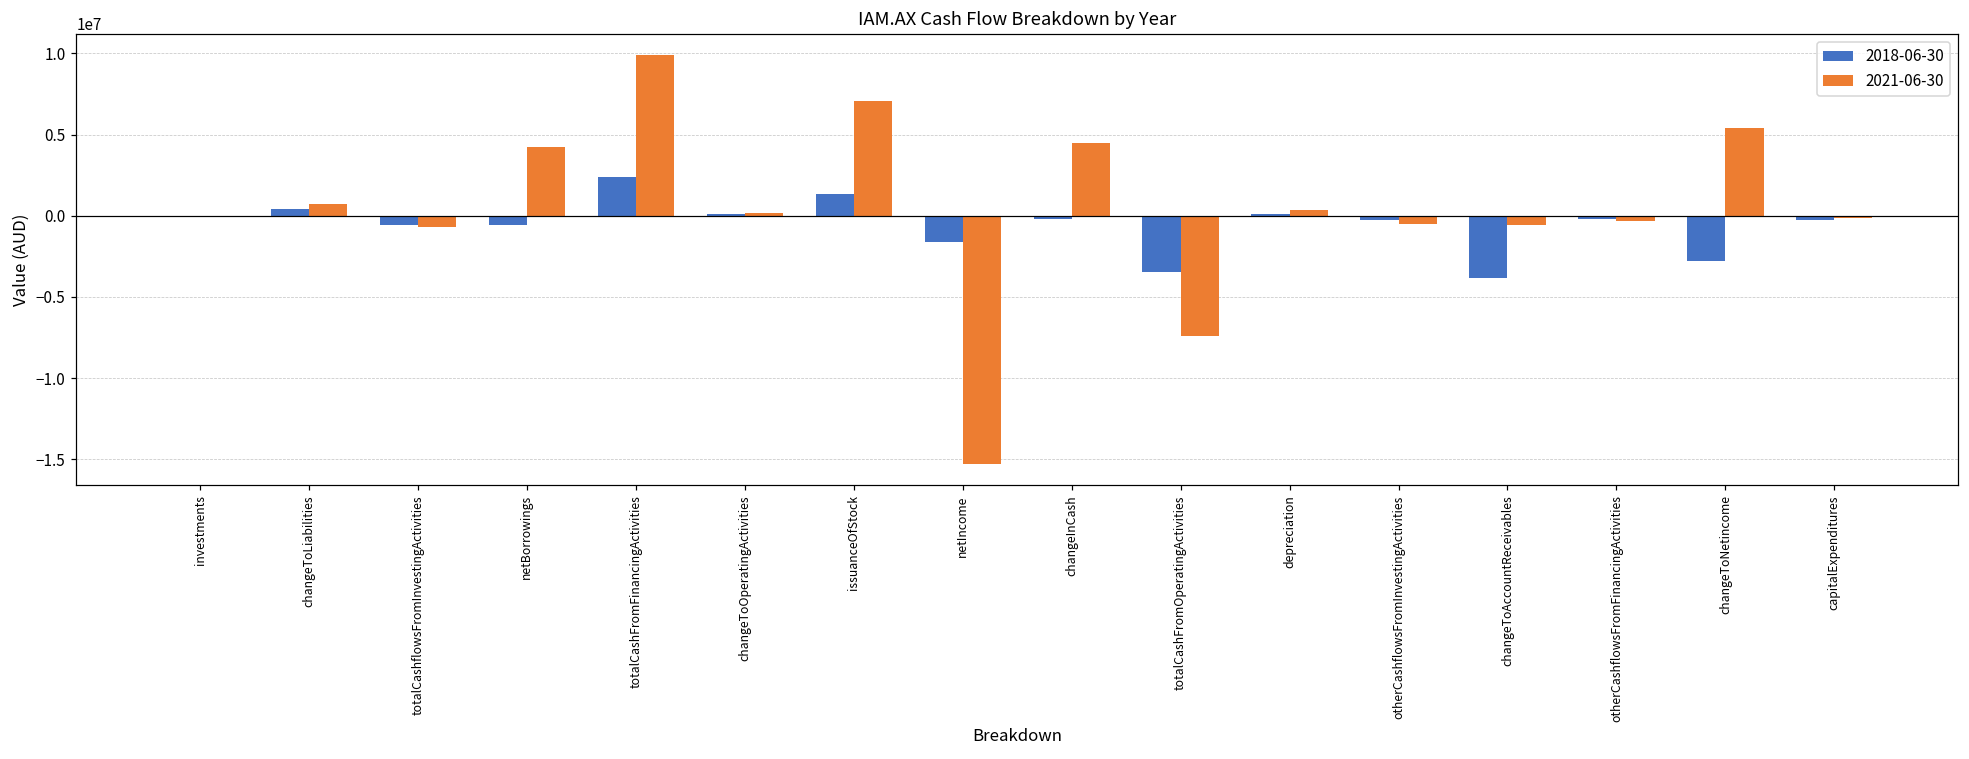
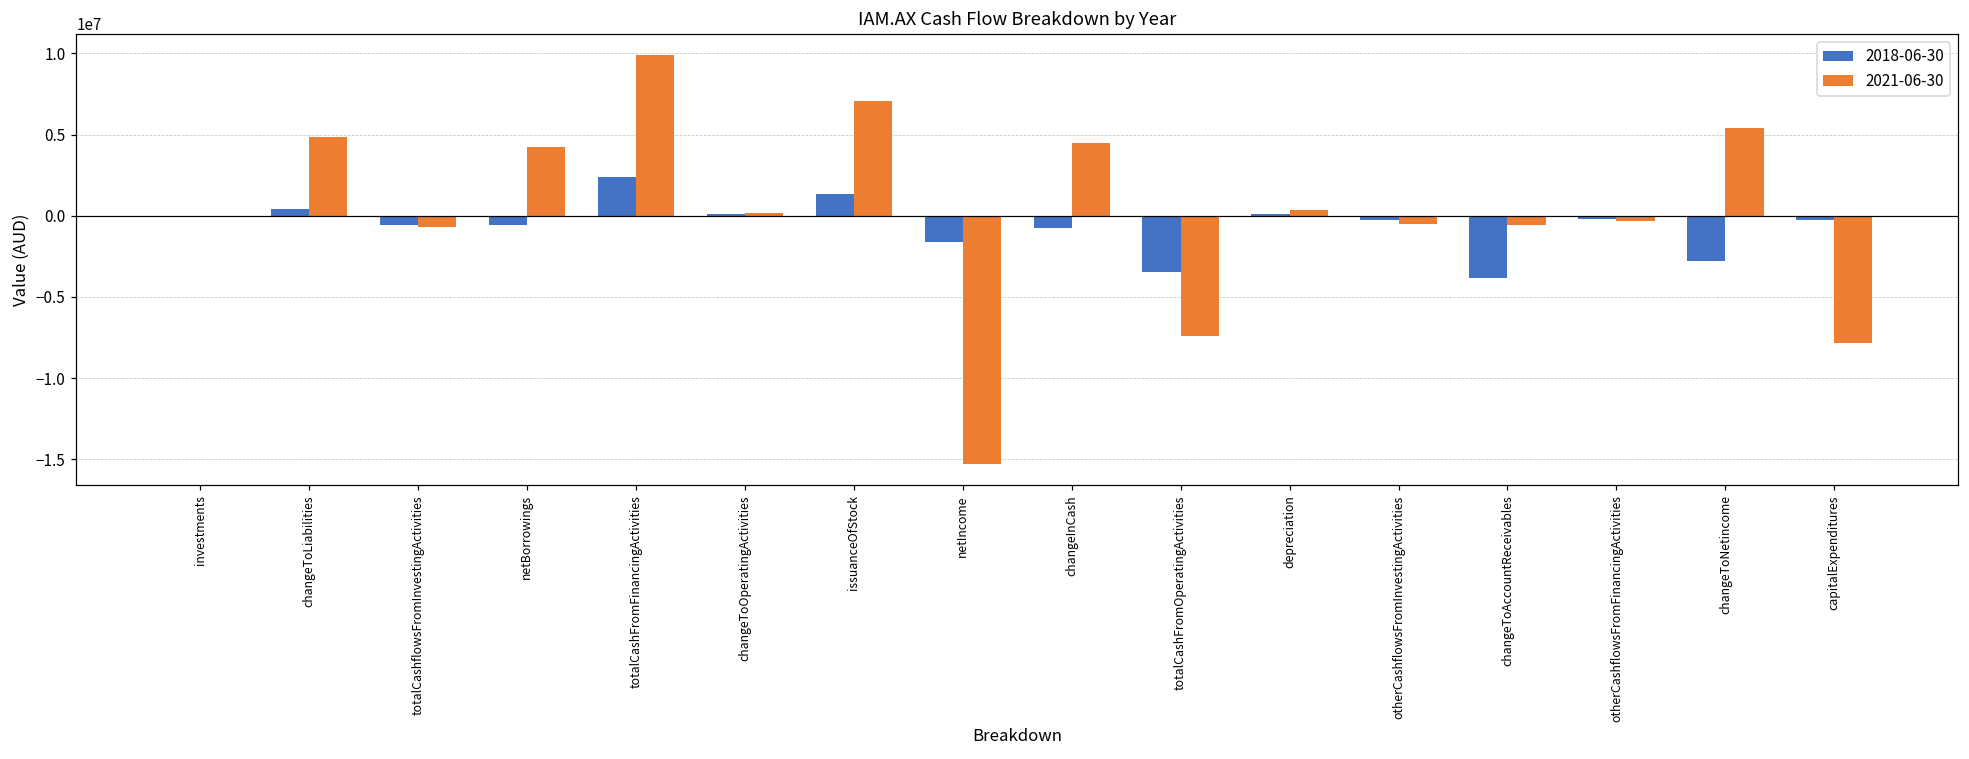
  {
    "2018-06-30": {
      "changeToLiabilities": 400000,
      "totalCashflowsFromInvestingActivities": -600000,
      "netBorrowings": -500000,
      "totalCashFromFinancingActivities": 2400000,
      "issuanceOfStock": 1400000,
      "netIncome": -1600000,
-     "changeInCash": -200000,
+     "changeInCash": -800000,
      "totalCashFromOperatingActivities": -3500000,
      "otherCashflowsFromInvestingActivities": -300000,
      "changeToAccountReceivables": -3800000,
      "otherCashflowsFromFinancingActivities": -200000,
      "changeToNetincome": -2800000,
      "capitalExpenditures": -300000
    },
    "2021-06-30": {
-     "changeToLiabilities": 700000,
+     "changeToLiabilities": 4900000,
      "totalCashflowsFromInvestingActivities": -700000,
      "netBorrowings": 4200000,
      "totalCashFromFinancingActivities": 9900000,
      "issuanceOfStock": 7100000,
      "netIncome": -15300000,
      "changeInCash": 4500000,
      "totalCashFromOperatingActivities": -7400000,
      "depreciation": 400000,
      "otherCashflowsFromInvestingActivities": -500000,
      "changeToAccountReceivables": -600000,
      "otherCashflowsFromFinancingActivities": -300000,
      "changeToNetincome": 5400000,
-     "capitalExpenditures": -100000
+     "capitalExpenditures": -7800000
    }
  }
